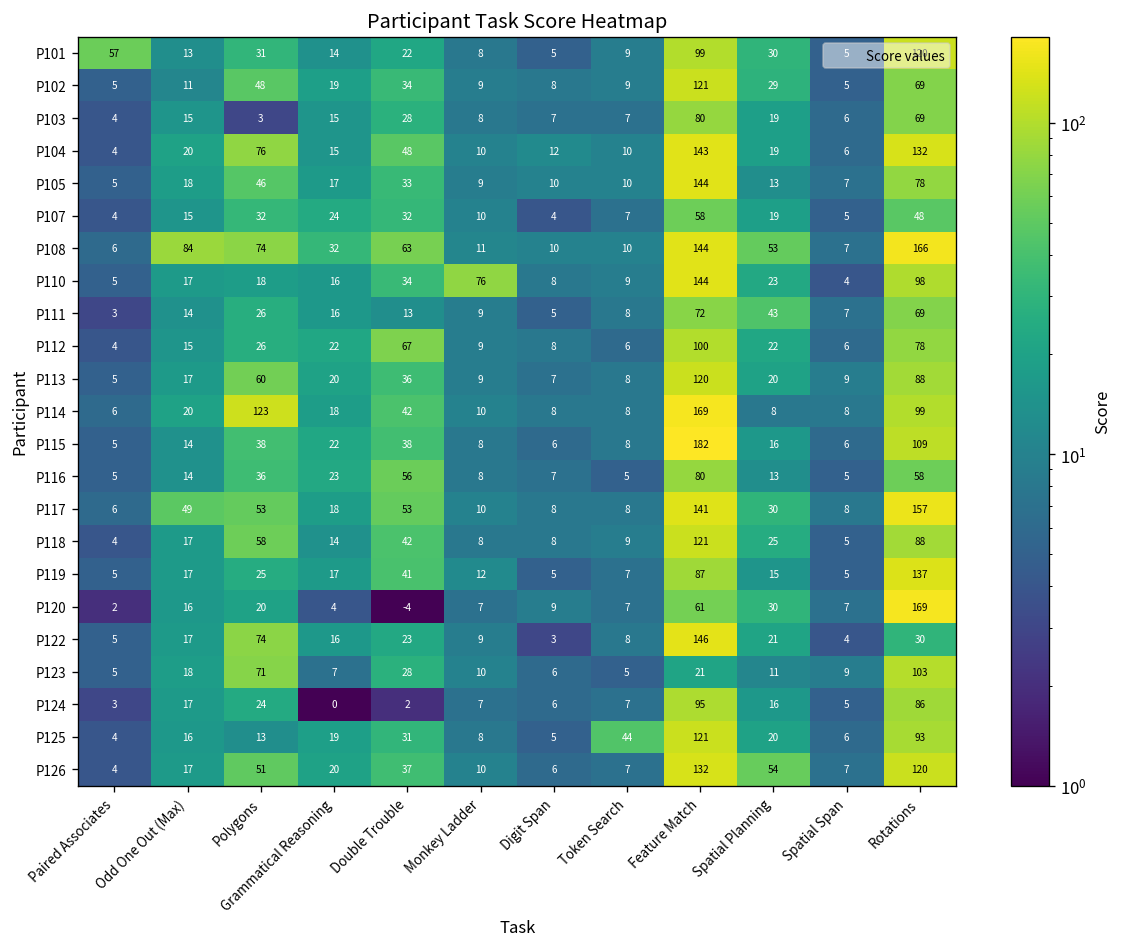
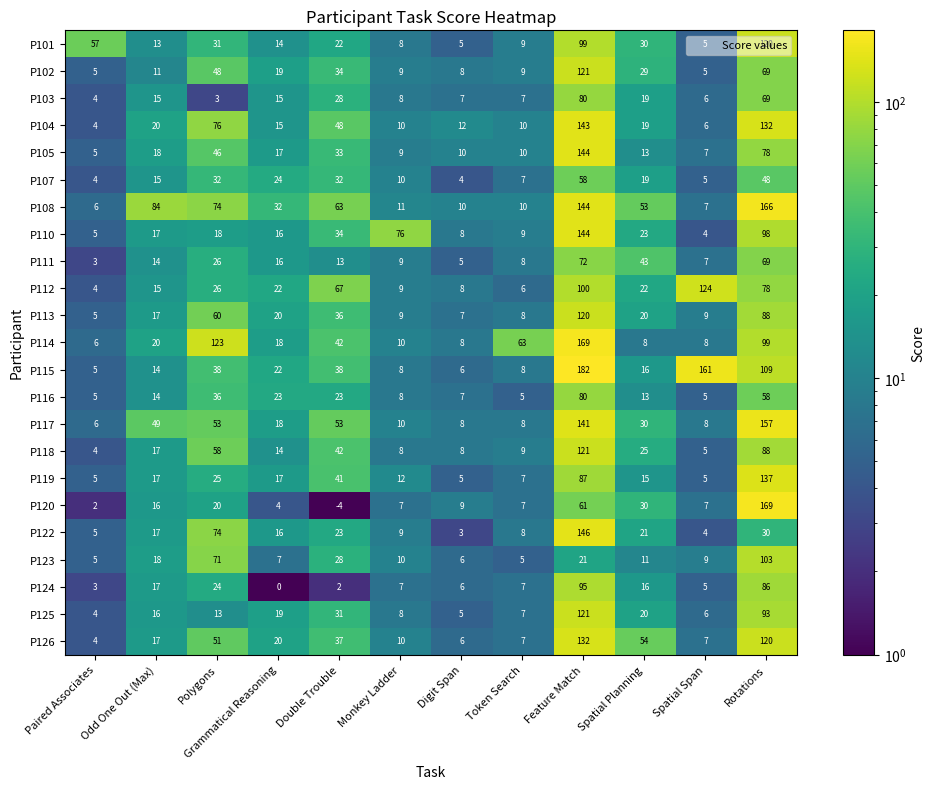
  {
    "P112": {
      "Paired Associates": 4,
      "Odd One Out (Max)": 15,
      "Polygons": 26,
      "Grammatical Reasoning": 22,
      "Double Trouble": 67,
      "Monkey Ladder": 9,
      "Digit Span": 8,
      "Token Search": 6,
      "Feature Match": 100,
      "Spatial Planning": 22,
-     "Spatial Span": 6,
+     "Spatial Span": 124,
      "Rotations": 78
    },
    "P114": {
      "Paired Associates": 6,
      "Odd One Out (Max)": 20,
      "Polygons": 123,
      "Grammatical Reasoning": 18,
      "Double Trouble": 42,
      "Monkey Ladder": 10,
      "Digit Span": 8,
-     "Token Search": 8,
+     "Token Search": 63,
      "Feature Match": 169,
      "Spatial Planning": 8,
      "Spatial Span": 8,
      "Rotations": 99
    },
    "P115": {
      "Paired Associates": 5,
      "Odd One Out (Max)": 14,
      "Polygons": 38,
      "Grammatical Reasoning": 22,
      "Double Trouble": 38,
      "Monkey Ladder": 8,
      "Digit Span": 6,
      "Token Search": 8,
      "Feature Match": 182,
      "Spatial Planning": 16,
-     "Spatial Span": 6,
+     "Spatial Span": 161,
      "Rotations": 109
    },
    "P116": {
      "Paired Associates": 5,
      "Odd One Out (Max)": 14,
      "Polygons": 36,
      "Grammatical Reasoning": 23,
-     "Double Trouble": 56,
+     "Double Trouble": 23,
      "Monkey Ladder": 8,
      "Digit Span": 7,
      "Token Search": 5,
      "Feature Match": 80,
      "Spatial Planning": 13,
      "Spatial Span": 5,
      "Rotations": 58
    },
    "P125": {
      "Paired Associates": 4,
      "Odd One Out (Max)": 16,
      "Polygons": 13,
      "Grammatical Reasoning": 19,
      "Double Trouble": 31,
      "Monkey Ladder": 8,
      "Digit Span": 5,
-     "Token Search": 44,
+     "Token Search": 7,
      "Feature Match": 121,
      "Spatial Planning": 20,
      "Spatial Span": 6,
      "Rotations": 93
    }
  }
